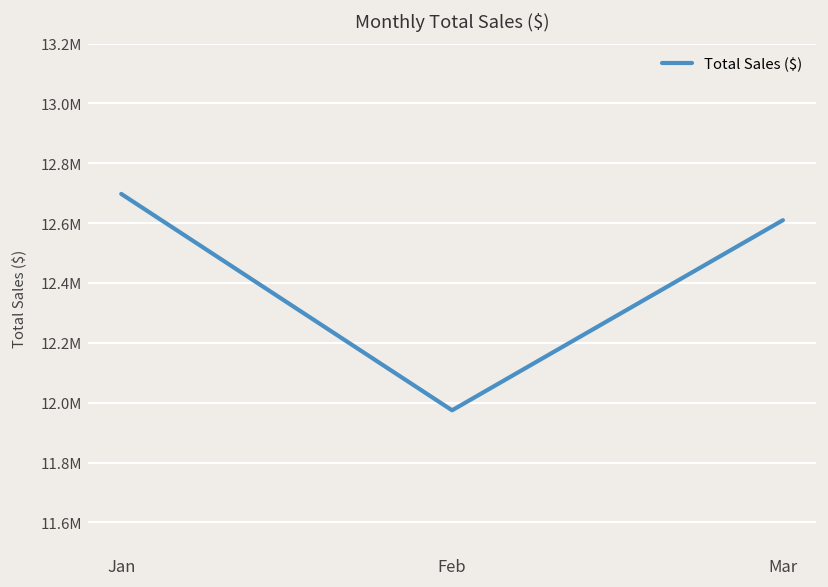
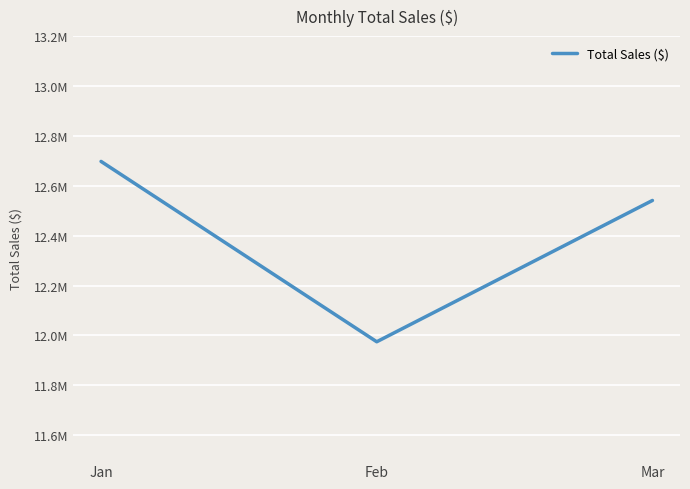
  {
    "Jan": 12700000,
    "Feb": 11970000,
-   "Mar": 12610000
+   "Mar": 12540000
  }
